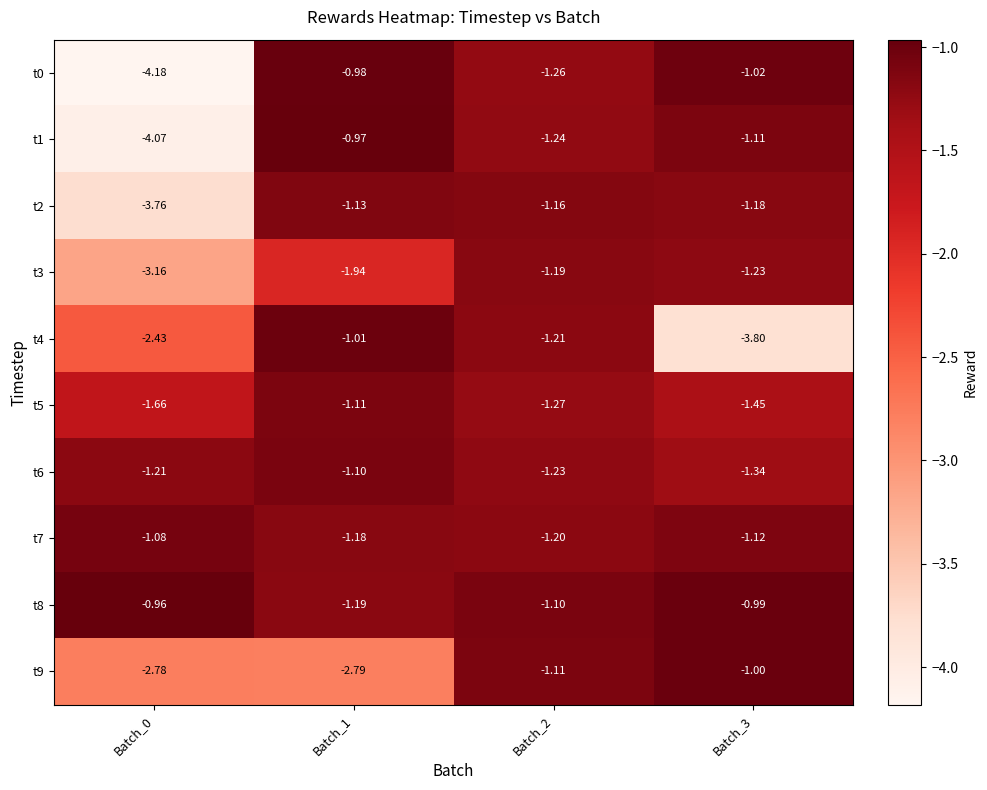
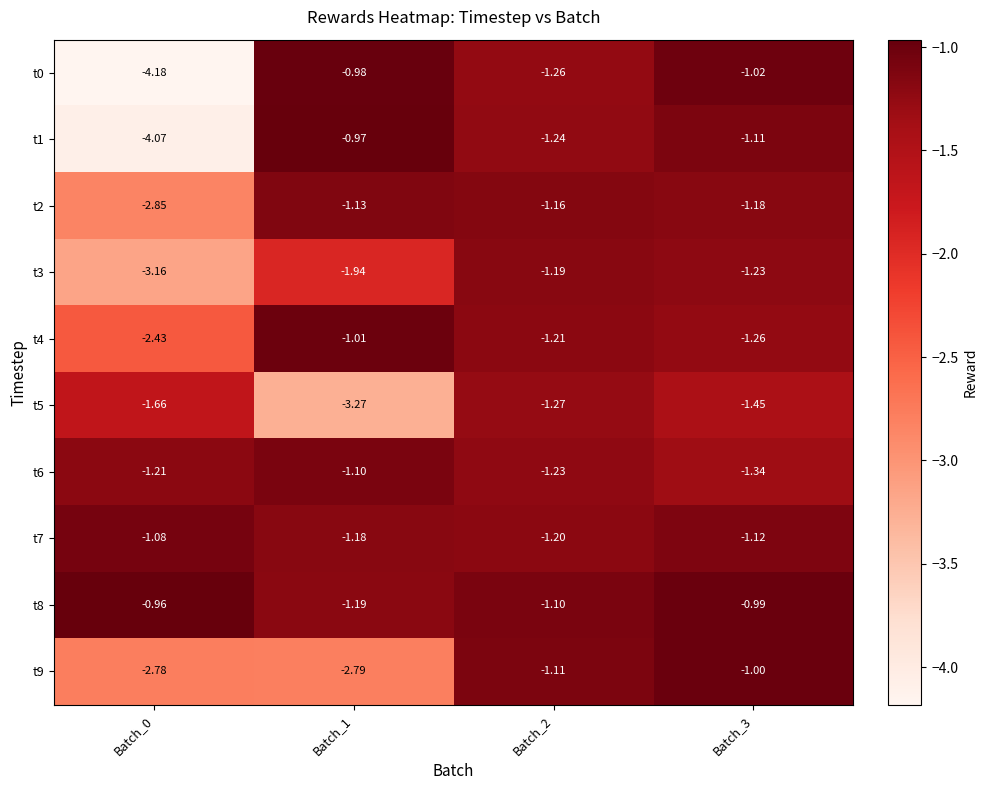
  {
    "t0": {
      "Batch_0": -4.18,
      "Batch_1": -0.98,
      "Batch_2": -1.26,
      "Batch_3": -1.02
    },
    "t1": {
      "Batch_0": -4.07,
      "Batch_1": -0.97,
      "Batch_2": -1.24,
      "Batch_3": -1.11
    },
    "t2": {
-     "Batch_0": -3.76,
+     "Batch_0": -2.85,
      "Batch_1": -1.13,
      "Batch_2": -1.16,
      "Batch_3": -1.18
    },
    "t3": {
      "Batch_0": -3.16,
      "Batch_1": -1.94,
      "Batch_2": -1.19,
      "Batch_3": -1.23
    },
    "t4": {
      "Batch_0": -2.43,
      "Batch_1": -1.01,
      "Batch_2": -1.21,
-     "Batch_3": -3.80
+     "Batch_3": -1.26
    },
    "t5": {
      "Batch_0": -1.66,
-     "Batch_1": -1.11,
+     "Batch_1": -3.27,
      "Batch_2": -1.27,
      "Batch_3": -1.45
    },
    "t6": {
      "Batch_0": -1.21,
      "Batch_1": -1.10,
      "Batch_2": -1.23,
      "Batch_3": -1.34
    },
    "t7": {
      "Batch_0": -1.08,
      "Batch_1": -1.18,
      "Batch_2": -1.20,
      "Batch_3": -1.12
    },
    "t8": {
      "Batch_0": -0.96,
      "Batch_1": -1.19,
      "Batch_2": -1.10,
      "Batch_3": -0.99
    },
    "t9": {
      "Batch_0": -2.78,
      "Batch_1": -2.79,
      "Batch_2": -1.11,
      "Batch_3": -1.00
    }
  }
